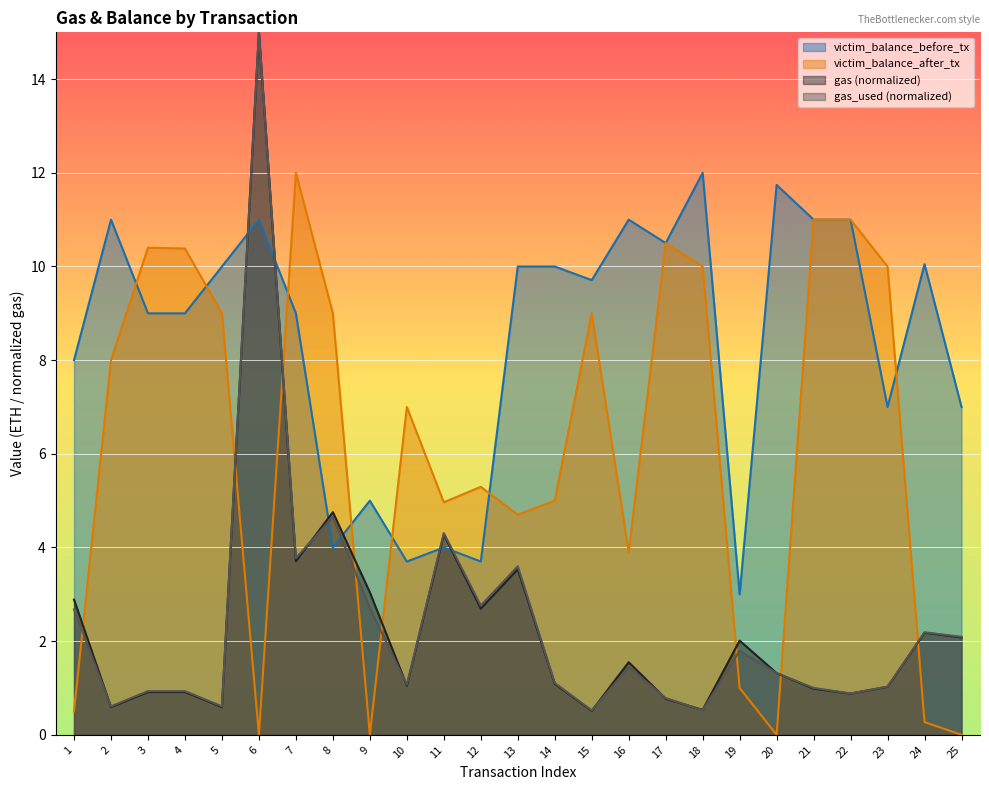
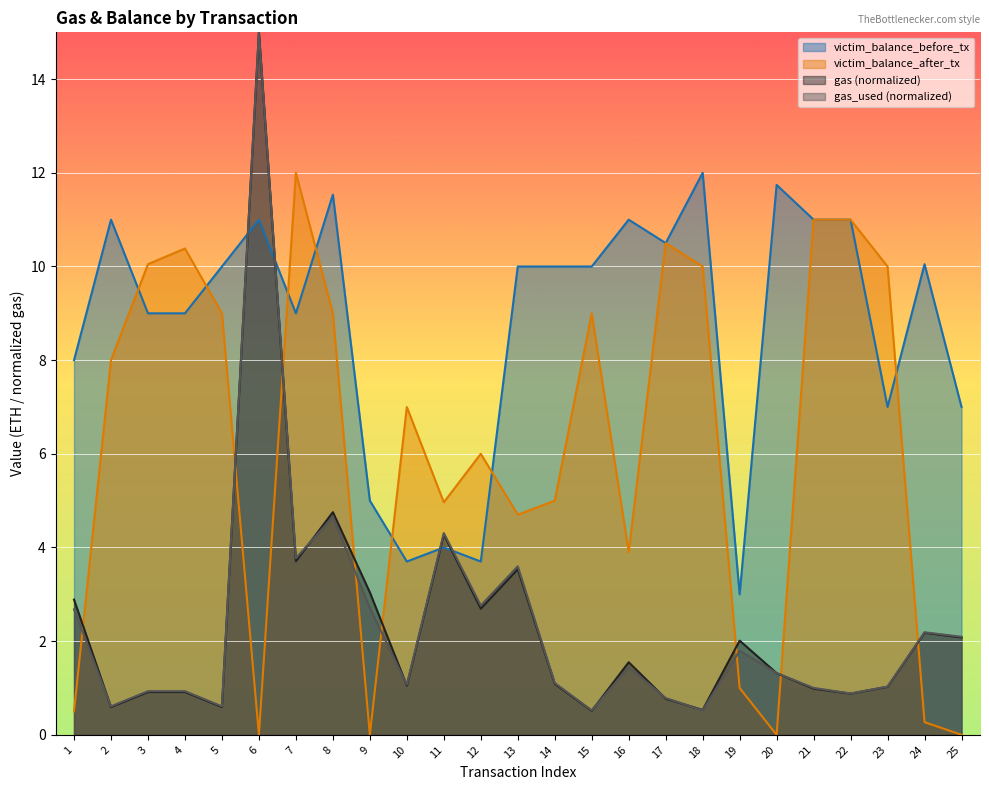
  {
    "victim_balance_before_tx": {
      "1": 8.0,
      "2": 11.0,
      "3": 9.0,
      "4": 9.0,
      "5": 10.0,
      "6": 11.0,
      "7": 9.0,
-     "8": 4.0,
+     "8": 11.5,
      "9": 5.0,
      "10": 3.7,
      "11": 4.0,
      "12": 3.7,
      "13": 10.0,
      "14": 10.0,
-     "15": 9.7,
+     "15": 10.0,
      "16": 11.0,
      "18": 12.0,
      "19": 3.0,
      "20": 11.7,
      "23": 7.0,
      "24": 10.1,
      "25": 7.0
    },
    "victim_balance_after_tx": {
      "1": 0.5,
      "2": 8.0,
-     "3": 10.4,
+     "3": 10.1,
      "4": 10.4,
      "5": 9.0,
      "6": 0.0,
      "7": 12.0,
      "8": 9.0,
      "9": 0.0,
      "10": 7.0,
      "11": 5.0,
-     "12": 5.3,
+     "12": 6.0,
      "13": 4.7,
      "14": 5.0,
      "15": 9.0,
      "16": 3.9,
      "18": 10.0,
      "19": 1.0,
      "20": 0.0,
      "23": 10.0,
      "24": 0.3,
      "25": 0.0
    }
  }
